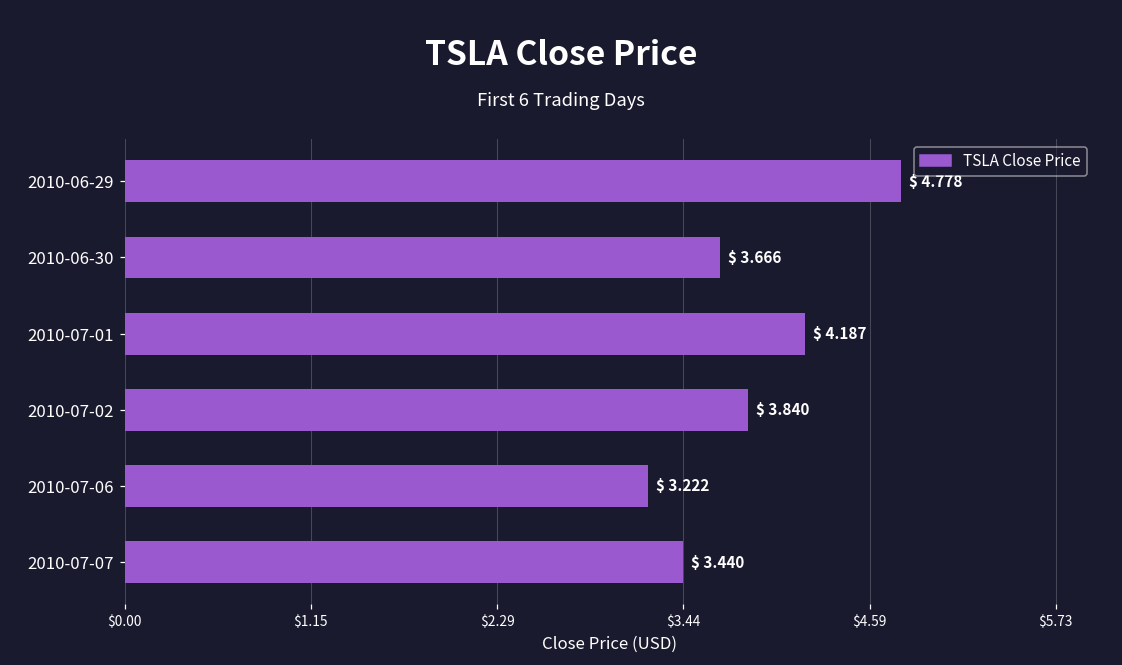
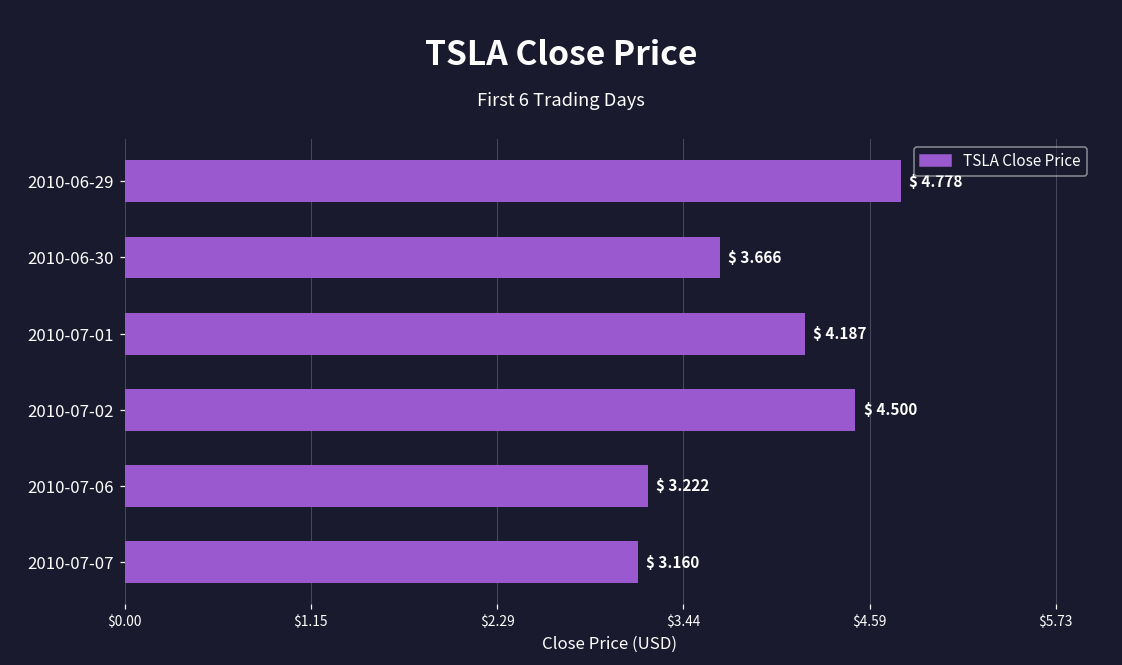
  {
    "2010-06-30": 3.666,
    "2010-07-01": 4.187,
-   "2010-07-02": 3.840,
+   "2010-07-02": 4.500,
    "2010-07-06": 3.222,
-   "2010-07-07": 3.440
+   "2010-07-07": 3.160
  }
